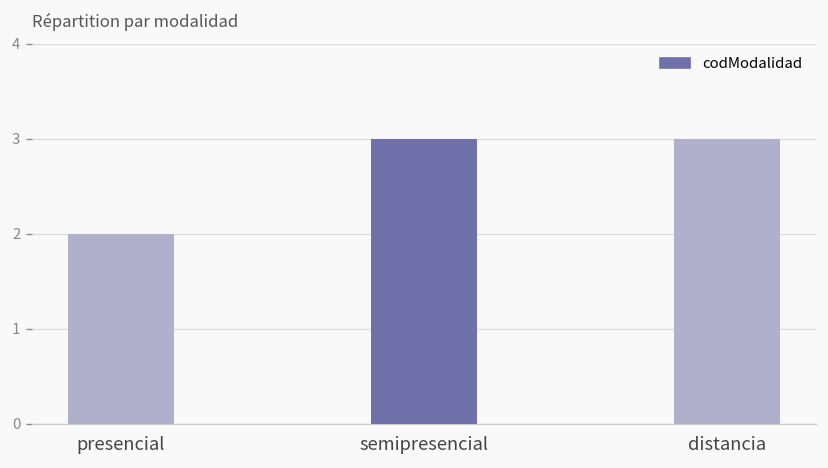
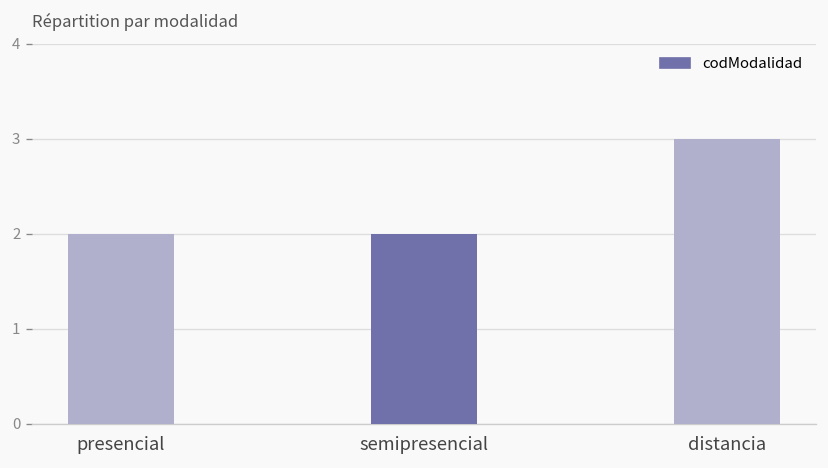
  {
    "presencial": 2,
-   "semipresencial": 3,
+   "semipresencial": 2,
    "distancia": 3
  }
